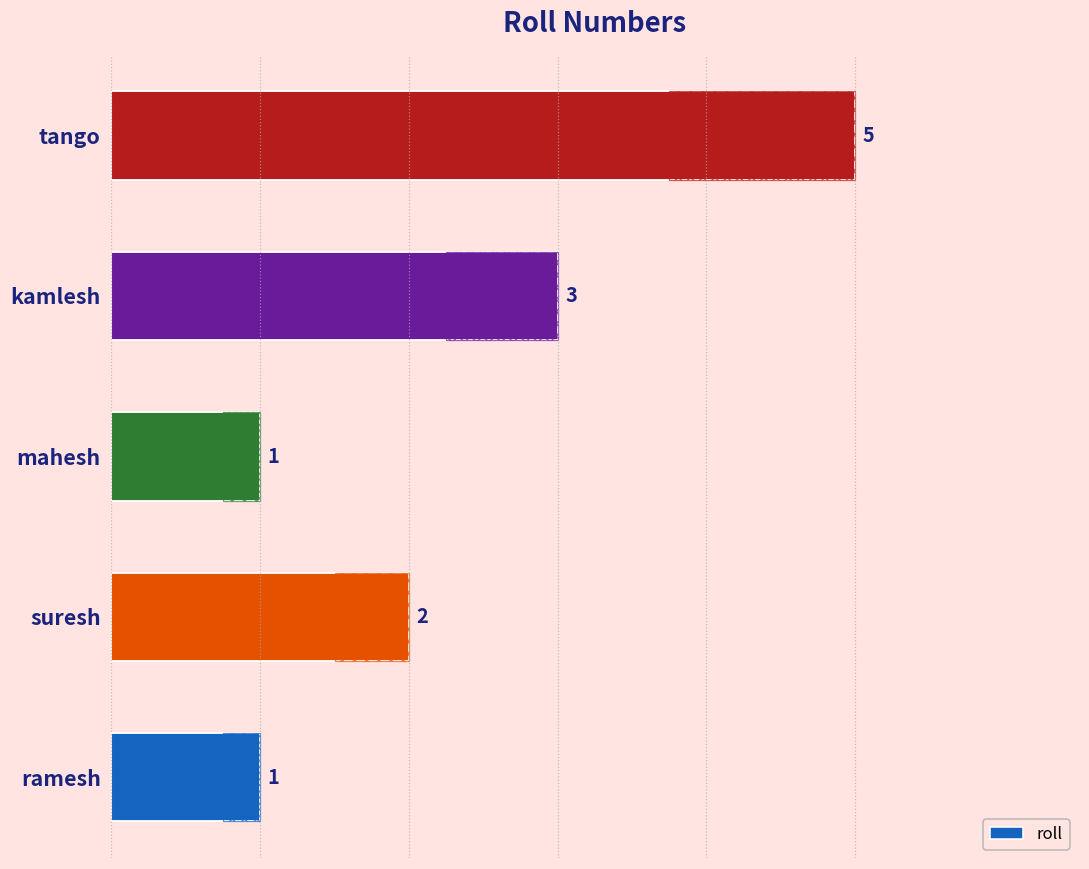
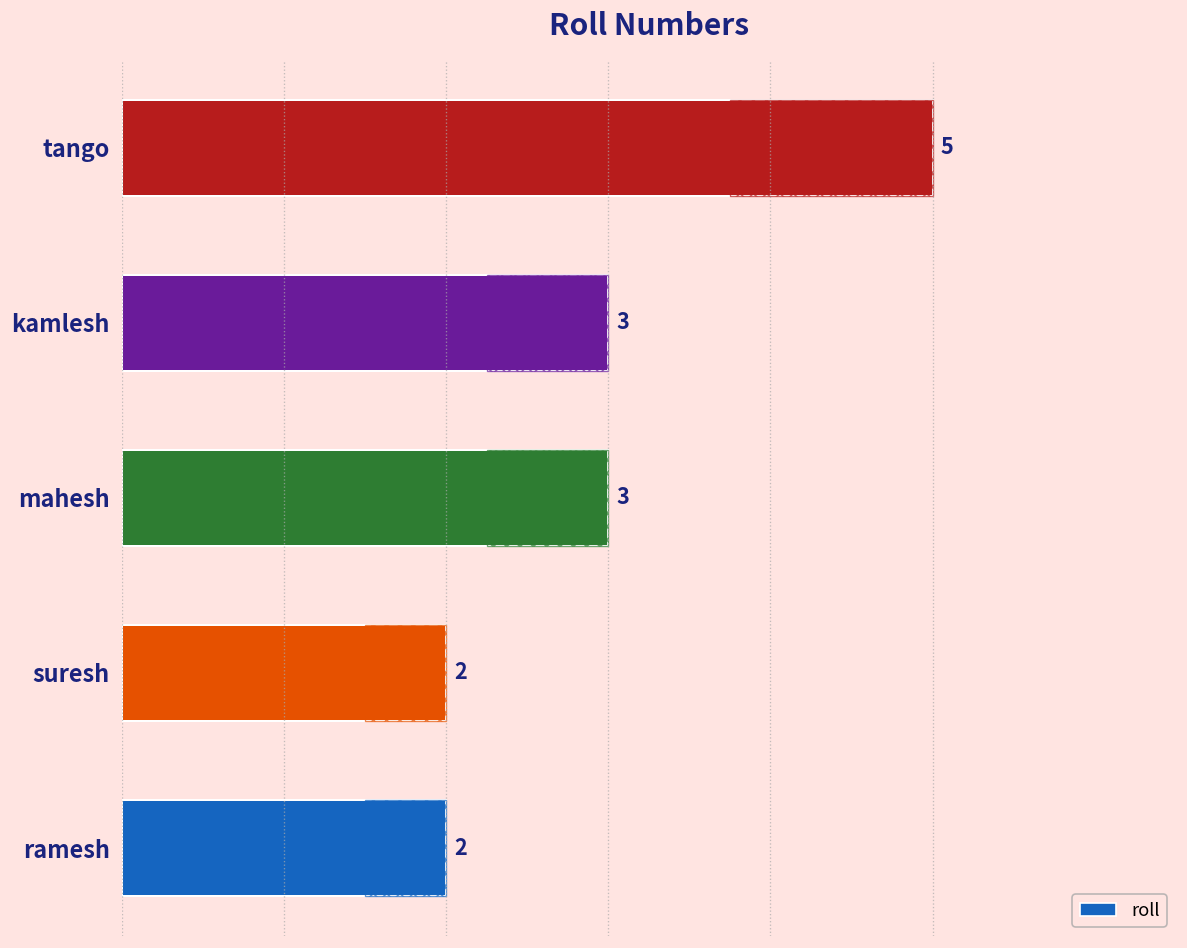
  {
    "roll": {
      "tango": 5,
      "kamlesh": 3,
-     "mahesh": 1,
+     "mahesh": 3,
      "suresh": 2,
-     "ramesh": 1
+     "ramesh": 2
    }
  }
